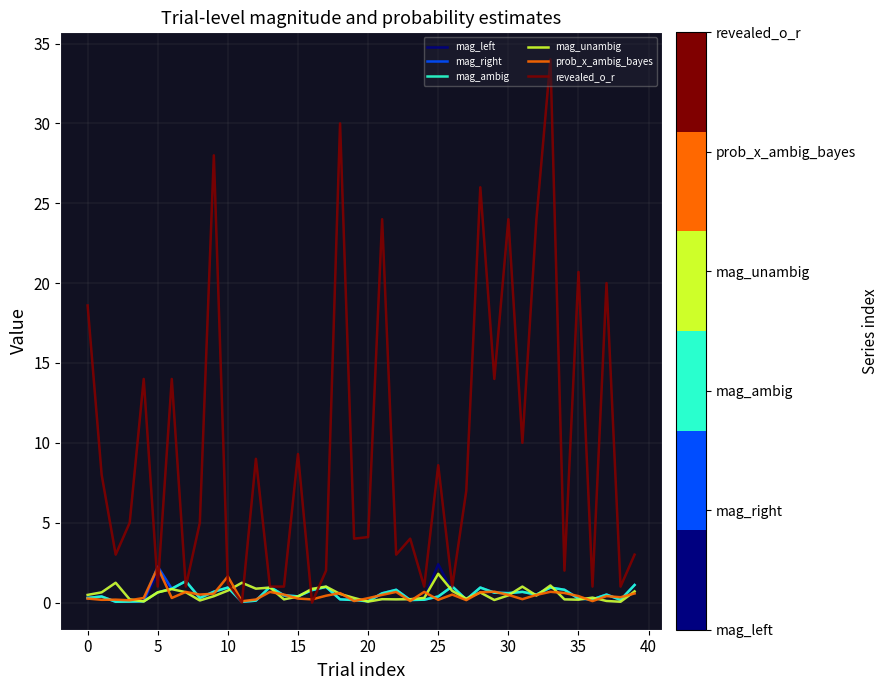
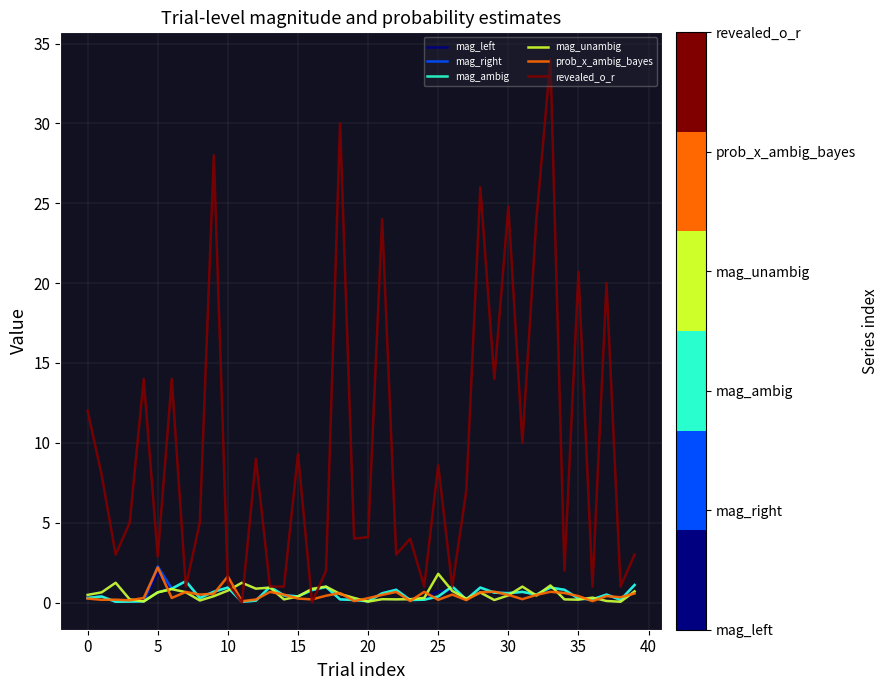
  {
    "mag_left": {
      "5": 1.8,
-     "25": 2.4
+     "25": 0.7
    },
    "mag_unambig": {
      "25": 1.8
    },
    "prob_x_ambig_bayes": {
      "10": 1.6,
      "20": 0.3,
      "25": 0.2
    },
    "revealed_o_r": {
-     "0": 18.6,
-     "5": 1.0,
+     "0": 12.0,
+     "5": 2.9,
      "10": 1.2,
      "15": 9.3,
      "20": 4.1,
      "25": 8.6,
-     "30": 24.0,
+     "30": 24.8,
      "35": 20.7
    }
  }
